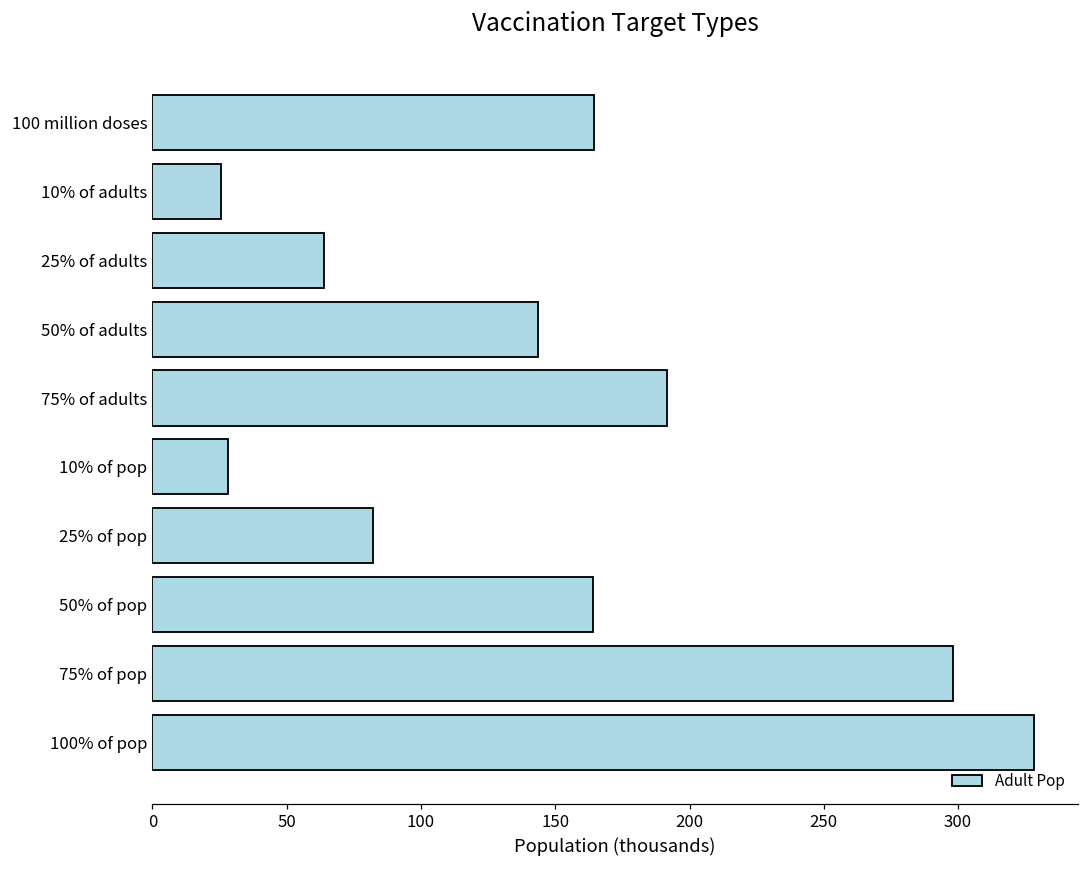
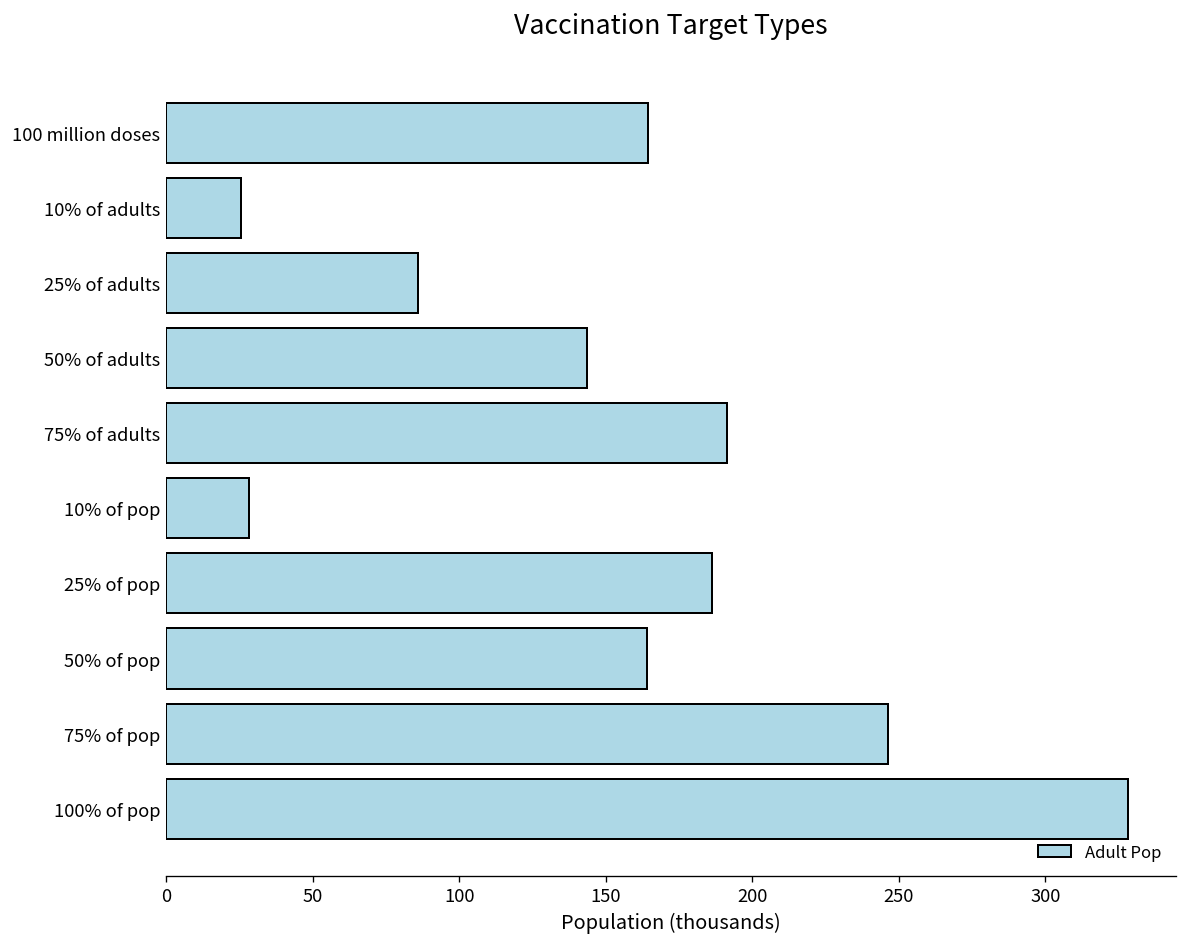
  {
    "100 million doses": 164,
    "10% of adults": 26,
-   "25% of adults": 64,
+   "25% of adults": 86,
    "50% of adults": 144,
    "75% of adults": 191,
    "10% of pop": 28,
-   "25% of pop": 82,
+   "25% of pop": 186,
    "50% of pop": 164,
-   "75% of pop": 298,
+   "75% of pop": 246,
    "100% of pop": 328
  }
